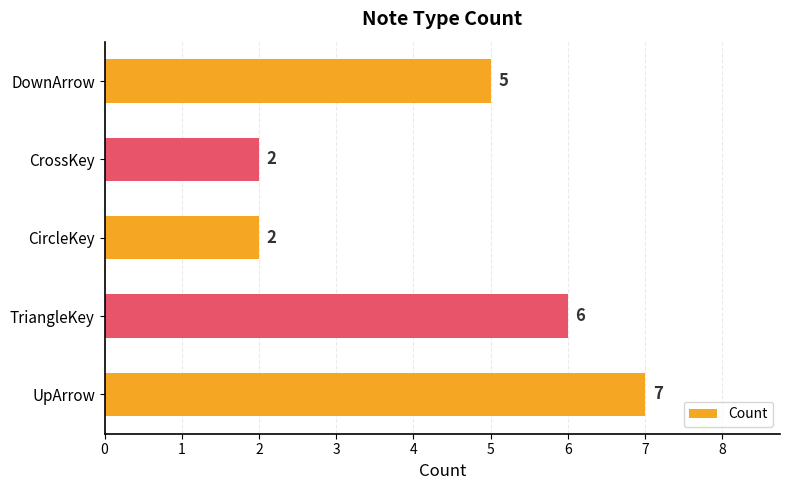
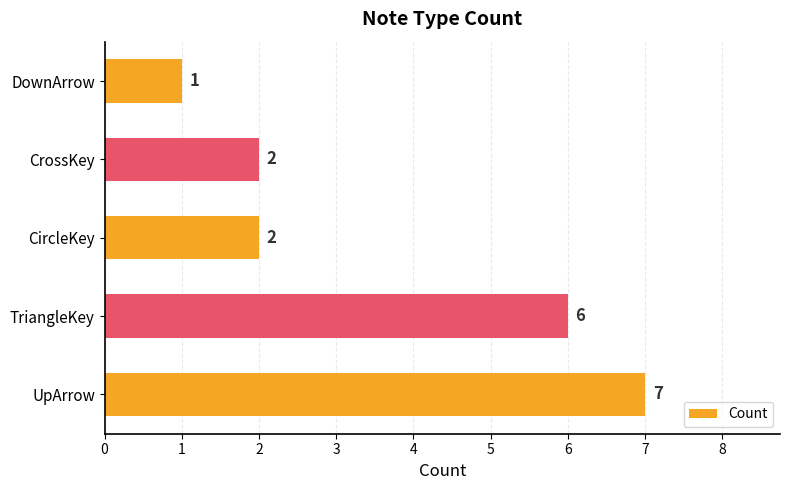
  {
-   "DownArrow": 5,
+   "DownArrow": 1,
    "CrossKey": 2,
    "CircleKey": 2,
    "TriangleKey": 6,
    "UpArrow": 7
  }
